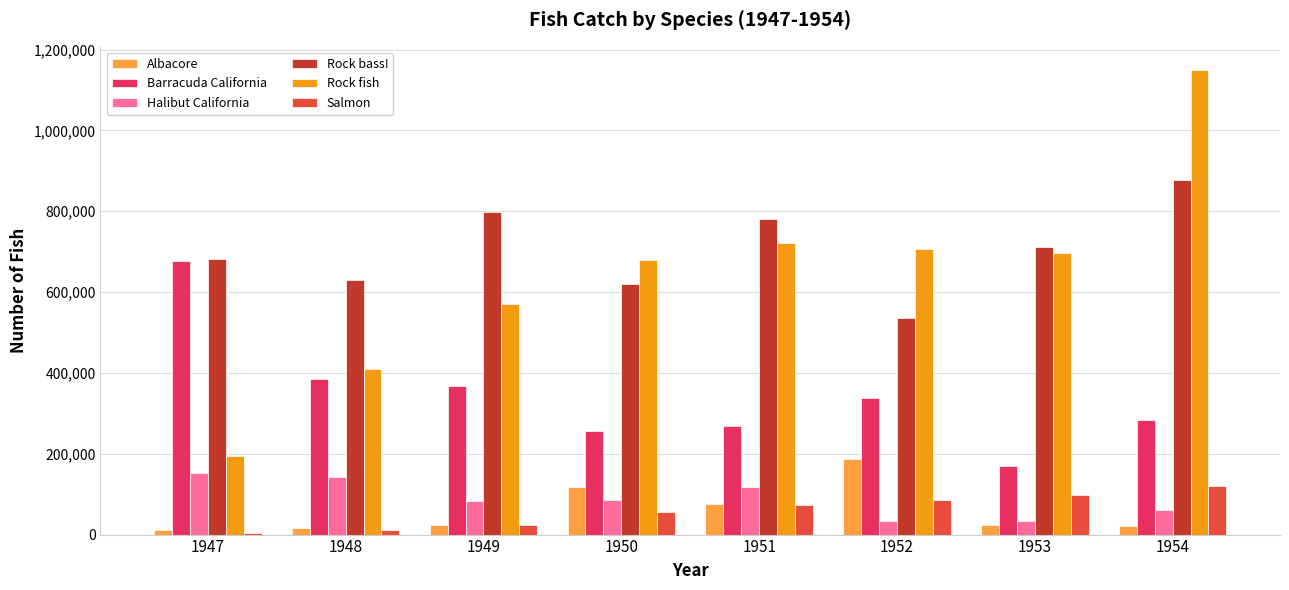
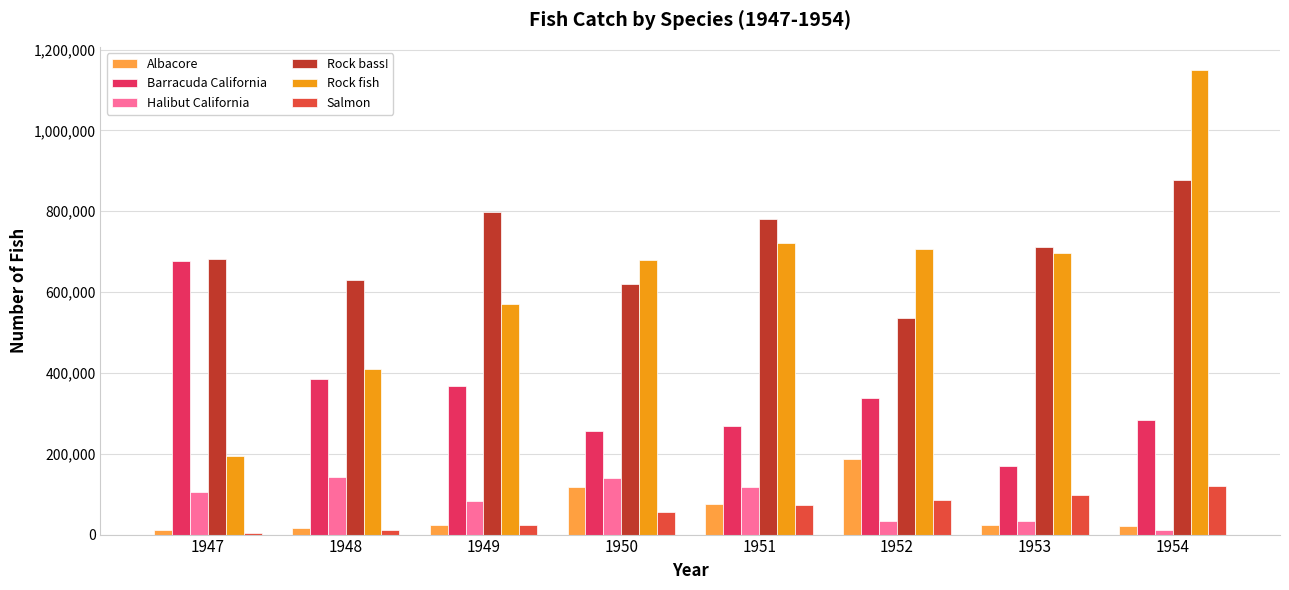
  {
    "Halibut California": {
-     "1947": "150,000",
+     "1947": "100,000",
      "1948": "140,000",
      "1949": "80,000",
-     "1950": "90,000",
+     "1950": "140,000",
      "1951": "120,000",
      "1952": "30,000",
      "1953": "30,000",
-     "1954": "60,000"
+     "1954": "10,000"
    }
  }
